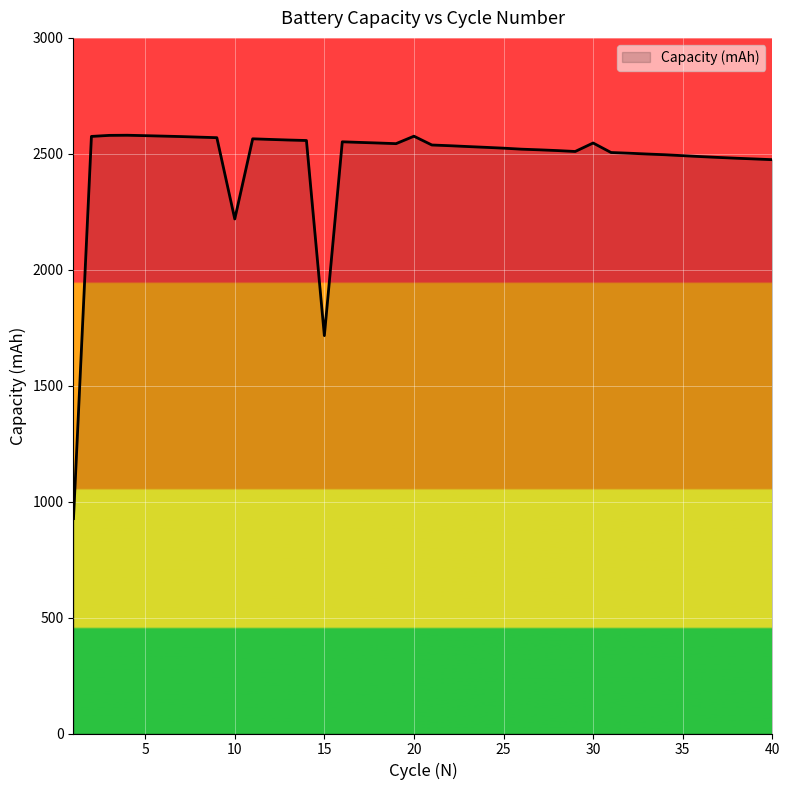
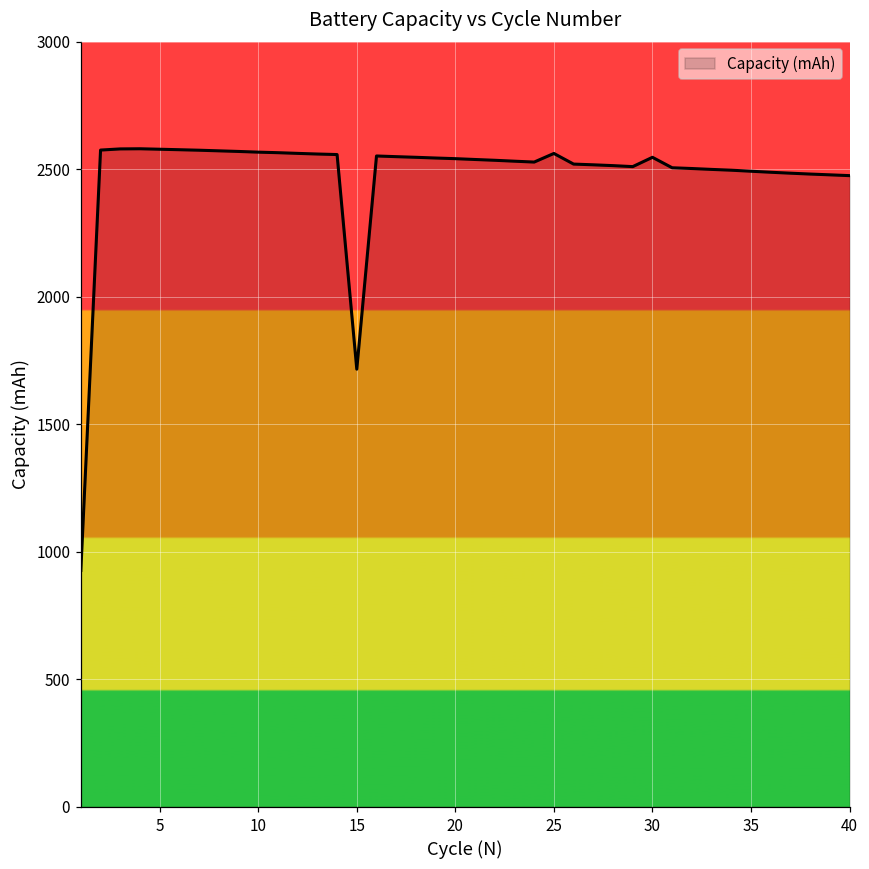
  {
    "5": 2580,
-   "10": 2220,
+   "10": 2570,
    "15": 1720,
-   "20": 2580,
-   "25": 2520,
+   "20": 2540,
+   "25": 2560,
    "30": 2550,
    "35": 2490,
    "40": 2470
  }
